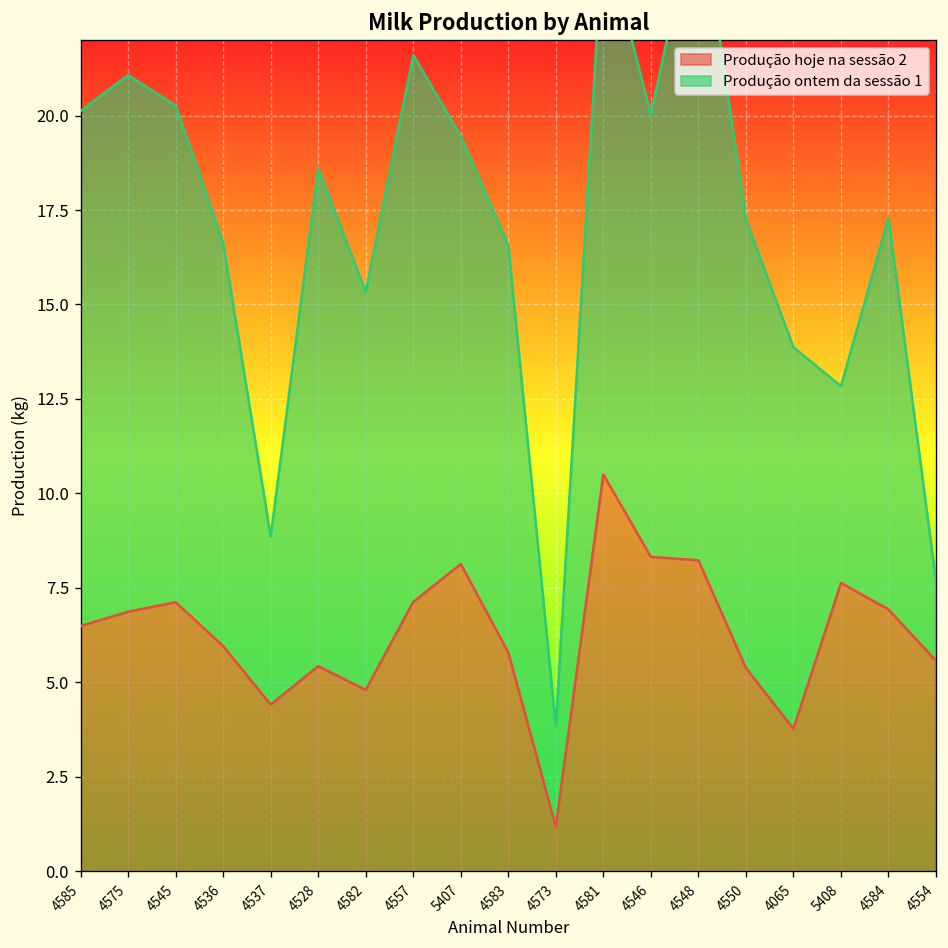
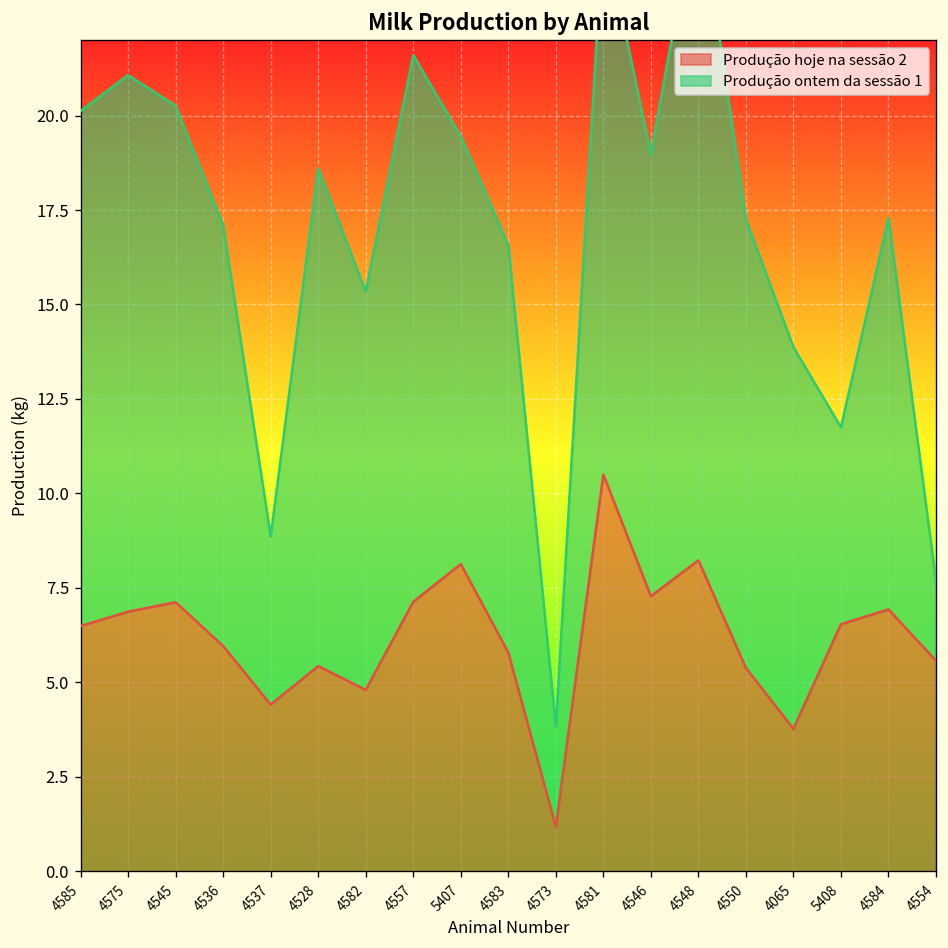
  {
    "Produção hoje na sessão 2": {
      "4585": 6.5,
      "4575": 6.9,
      "4545": 7.1,
      "4536": 6.0,
      "4537": 4.4,
      "4528": 5.4,
      "4582": 4.8,
      "4557": 7.1,
      "5407": 8.1,
      "4583": 5.8,
      "4573": 1.2,
      "4581": 10.5,
-     "4546": 8.3,
+     "4546": 7.3,
      "4548": 8.2,
      "4550": 5.4,
      "4065": 3.8,
-     "5408": 7.6,
+     "5408": 6.5,
      "4584": 6.9,
      "4554": 5.6
    },
    "Produção ontem da sessão 1": {
      "4585": 13.6,
      "4575": 14.2,
      "4545": 13.1,
-     "4536": 10.7,
+     "4536": 11.1,
      "4537": 4.4,
      "4528": 13.2,
      "4582": 10.5,
      "4557": 14.5,
      "5407": 11.3,
      "4583": 10.8,
      "4573": 2.7,
      "4546": 11.7,
      "4550": 11.9,
      "4065": 10.1,
      "5408": 5.2,
      "4584": 10.4,
      "4554": 2.1
    }
  }
